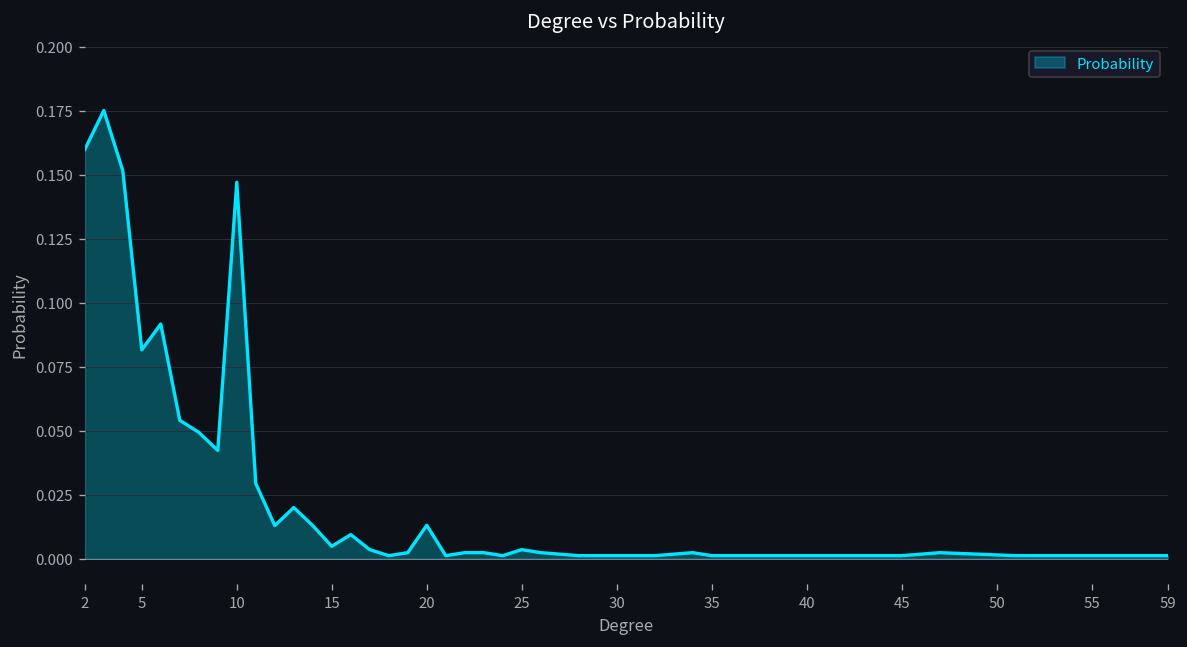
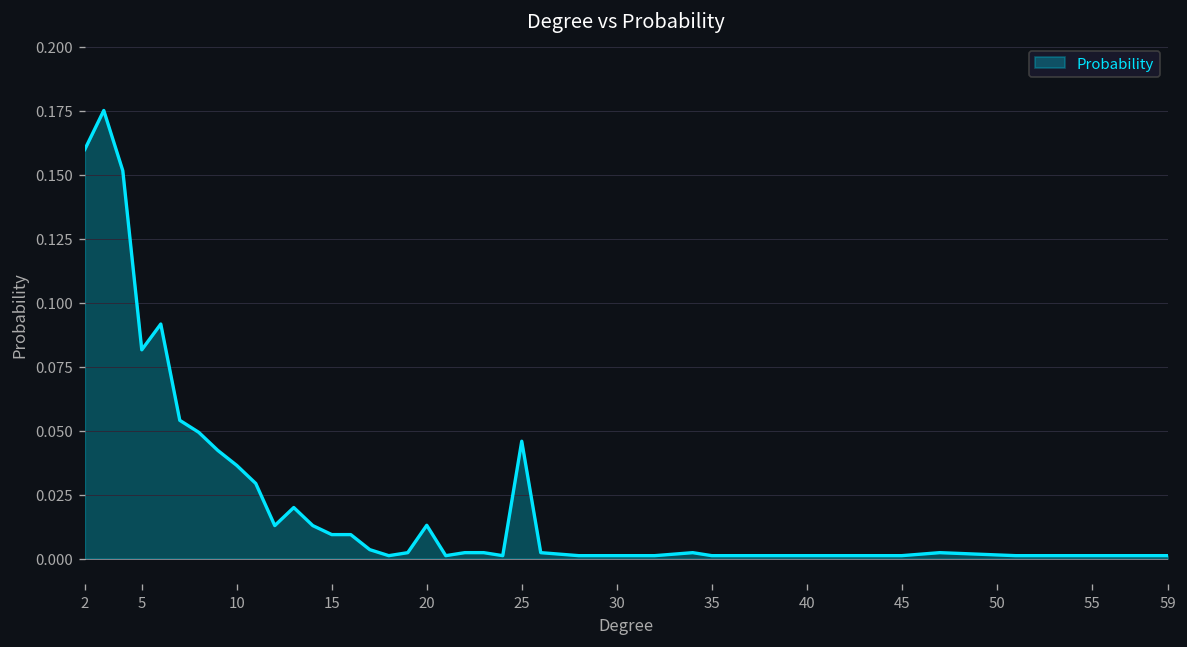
  {
    "2": 0.160,
    "5": 0.082,
-   "10": 0.147,
-   "15": 0.005,
+   "10": 0.036,
+   "15": 0.009,
    "20": 0.013,
-   "25": 0.004,
+   "25": 0.046,
    "35": 0.001,
    "45": 0.001,
    "59": 0.001
  }
